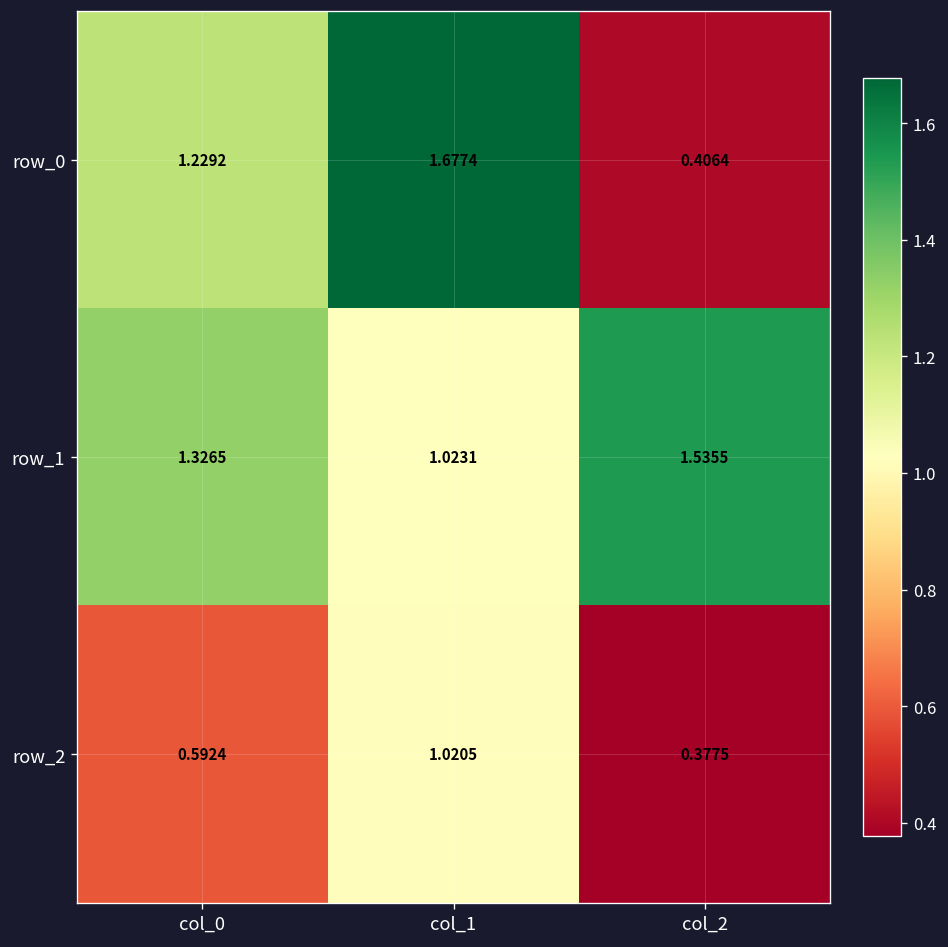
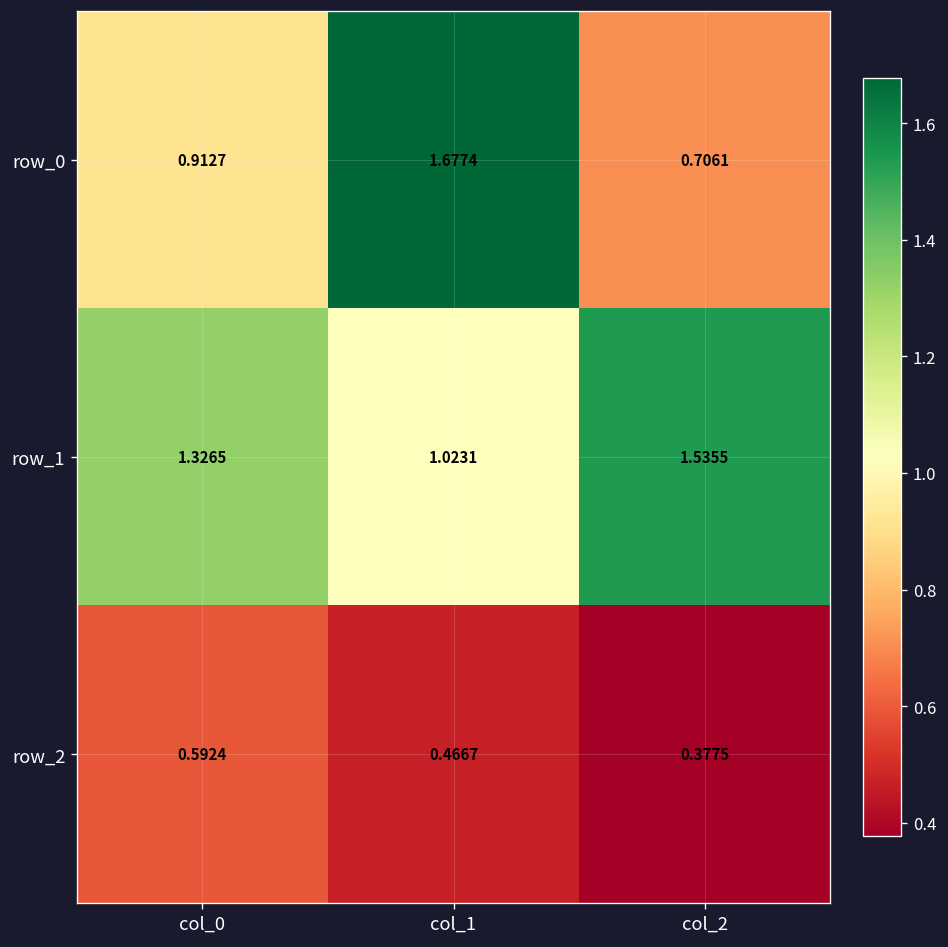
  {
    "row_0": {
-     "col_0": 1.2292,
+     "col_0": 0.9127,
      "col_1": 1.6774,
-     "col_2": 0.4064
+     "col_2": 0.7061
    },
    "row_1": {
      "col_0": 1.3265,
      "col_1": 1.0231,
      "col_2": 1.5355
    },
    "row_2": {
      "col_0": 0.5924,
-     "col_1": 1.0205,
+     "col_1": 0.4667,
      "col_2": 0.3775
    }
  }
